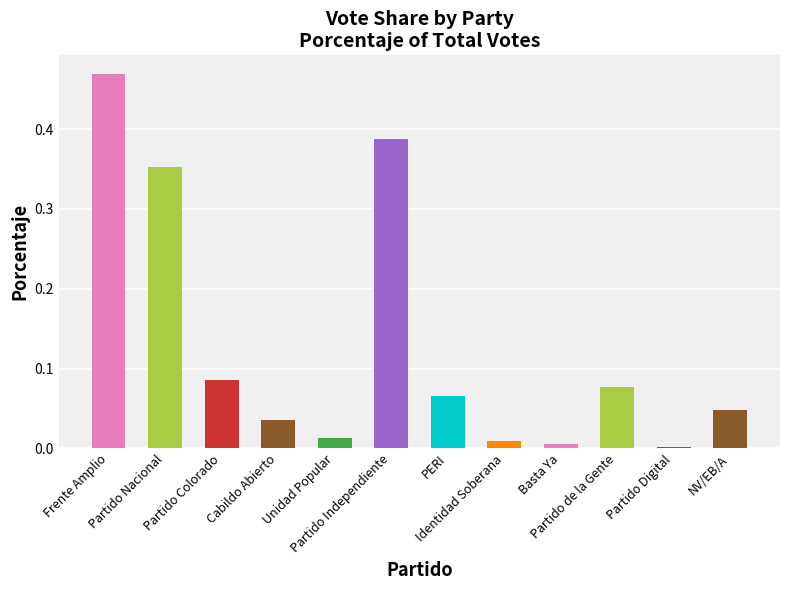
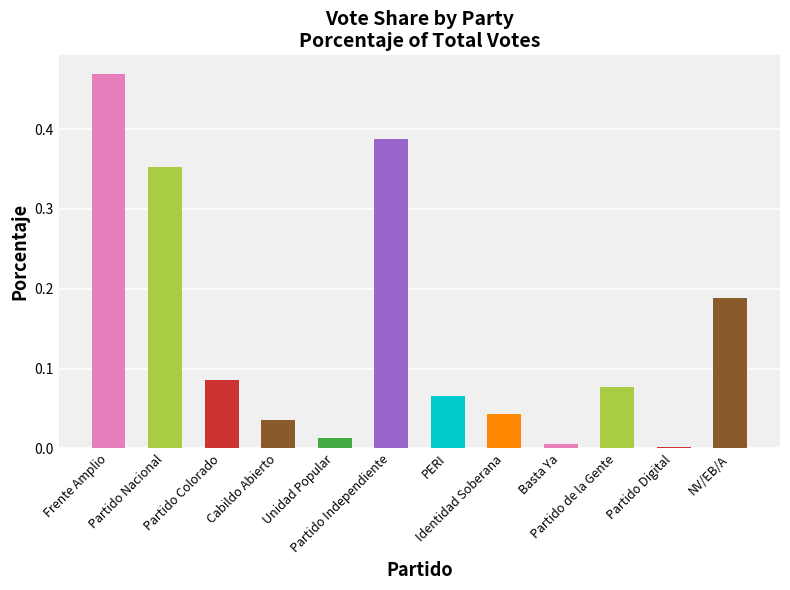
  {
    "Frente Amplio": 0.47,
    "Partido Nacional": 0.35,
    "Partido Colorado": 0.09,
    "Cabildo Abierto": 0.04,
    "Unidad Popular": 0.01,
    "Partido Independiente": 0.39,
    "PERI": 0.07,
-   "Identidad Soberana": 0.01,
+   "Identidad Soberana": 0.04,
    "Basta Ya": 0.01,
    "Partido de la Gente": 0.08,
-   "NV/EB/A": 0.05
+   "NV/EB/A": 0.19
  }
